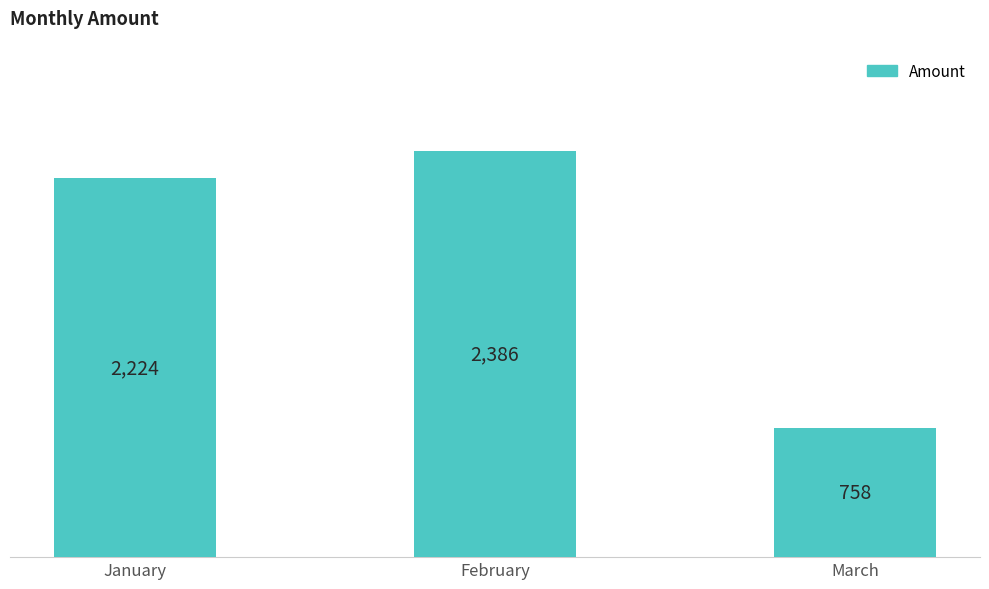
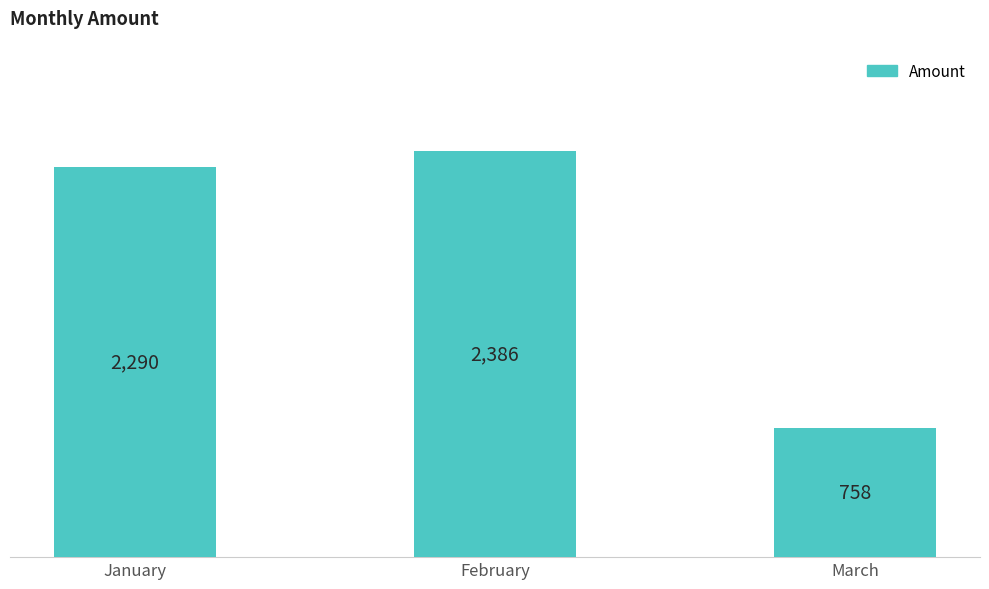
  {
-   "January": "2,224",
+   "January": "2,290",
    "February": "2,386",
    "March": "758"
  }
